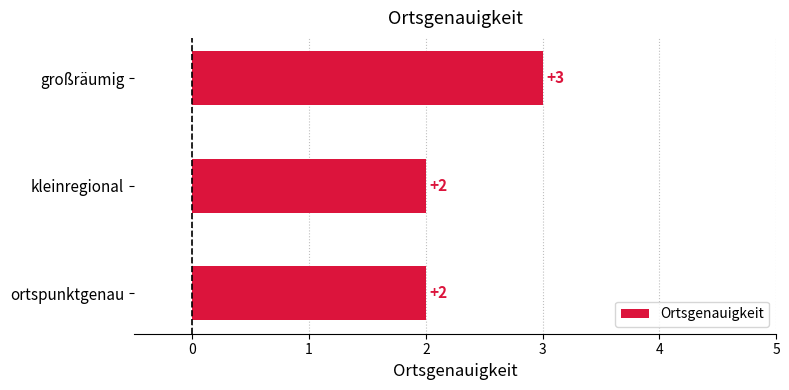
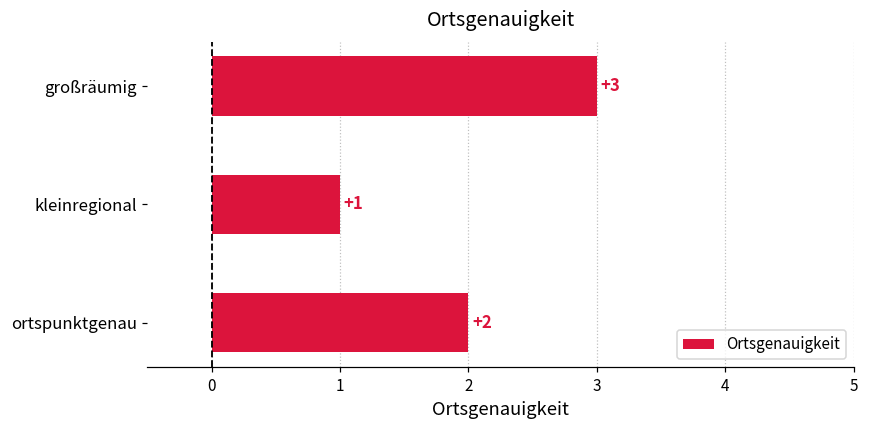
  {
    "großräumig": "+3",
-   "kleinregional": "+2",
+   "kleinregional": "+1",
    "ortspunktgenau": "+2"
  }
